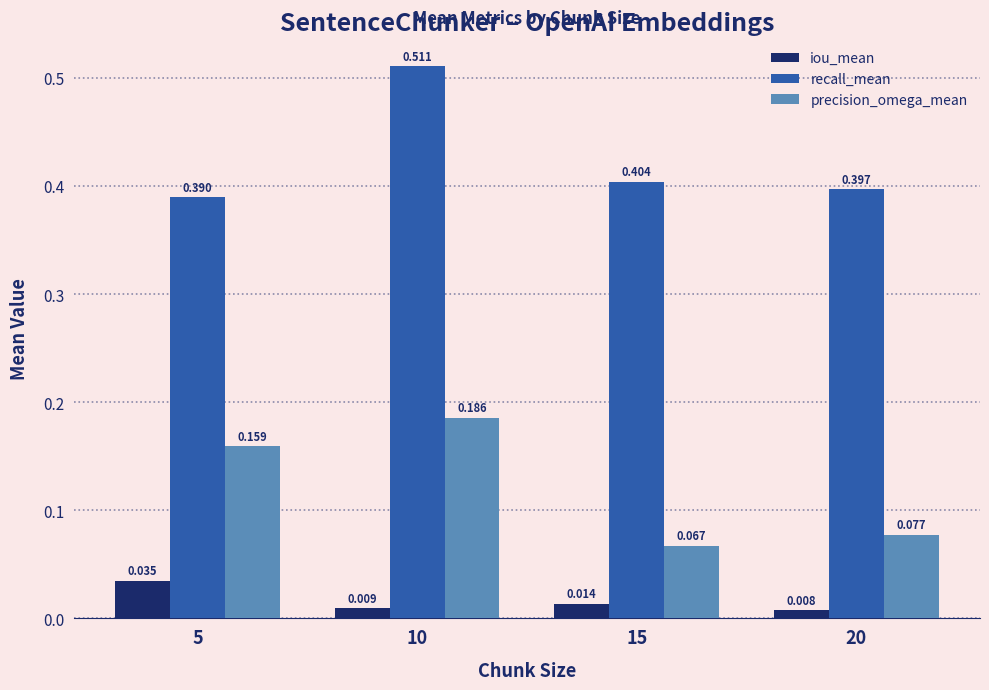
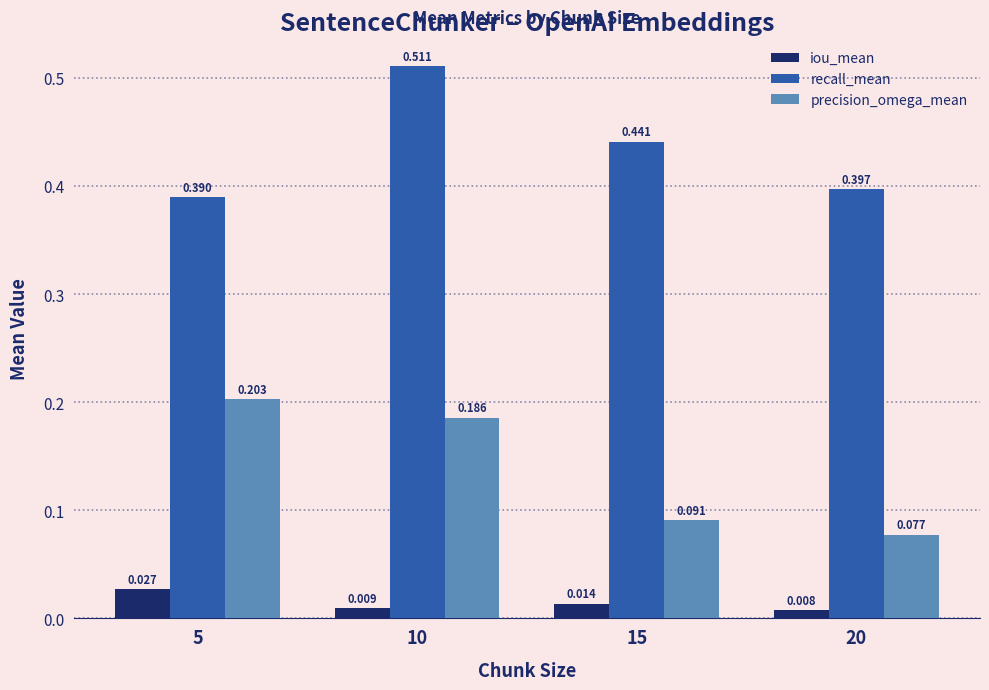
  {
    "iou_mean": {
-     "5": 0.035,
+     "5": 0.027,
      "10": 0.009,
      "15": 0.014,
      "20": 0.008
    },
    "recall_mean": {
      "5": 0.390,
      "10": 0.511,
-     "15": 0.404,
+     "15": 0.441,
      "20": 0.397
    },
    "precision_omega_mean": {
-     "5": 0.159,
+     "5": 0.203,
      "10": 0.186,
-     "15": 0.067,
+     "15": 0.091,
      "20": 0.077
    }
  }
